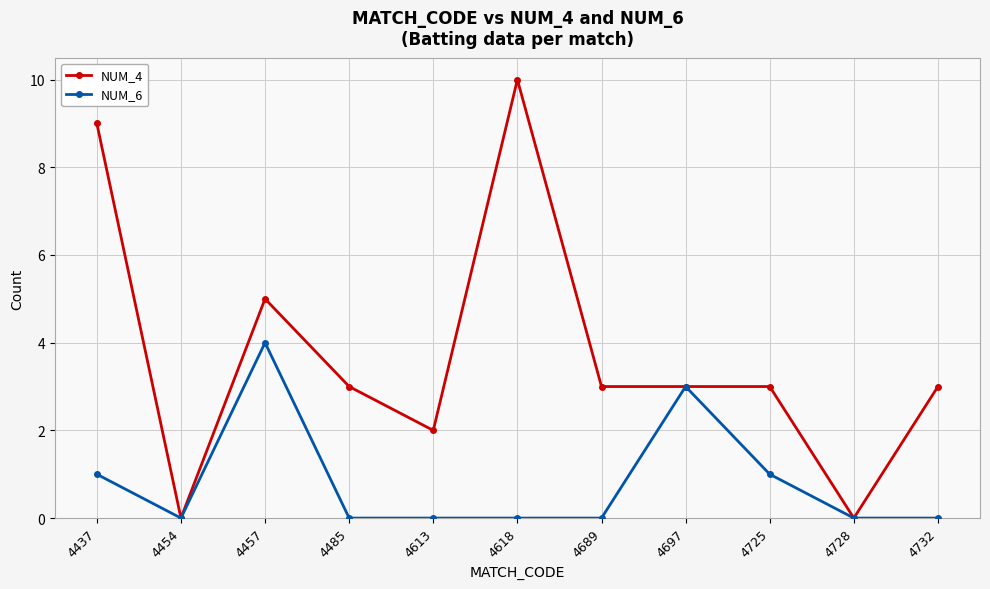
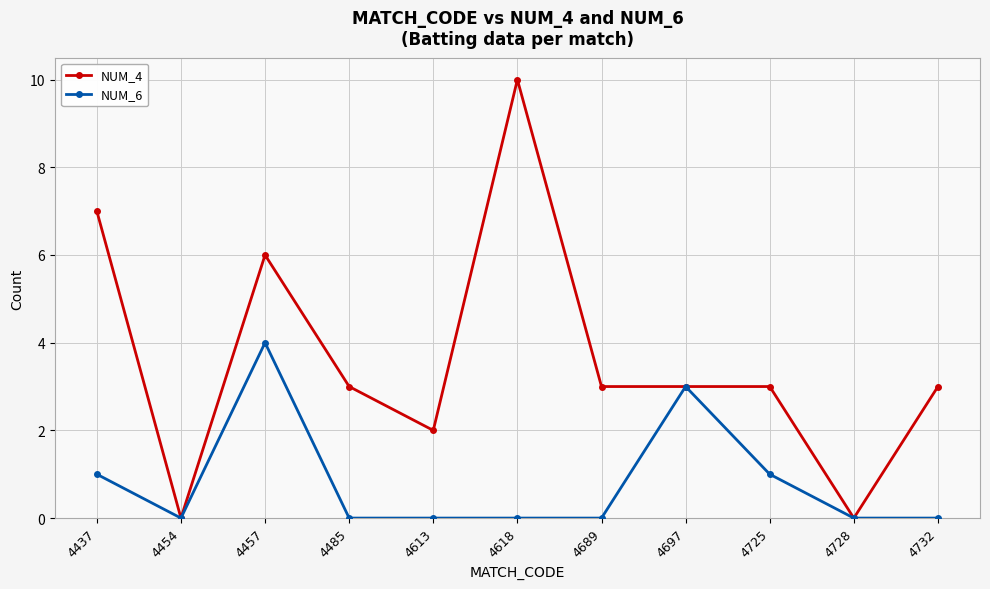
  {
    "NUM_4": {
-     "4437": 9,
-     "4457": 5,
+     "4437": 7,
+     "4457": 6,
      "4485": 3,
      "4613": 2,
      "4618": 10,
      "4689": 3,
      "4725": 3,
      "4732": 3
    },
    "NUM_6": {
      "4437": 1,
      "4457": 4,
      "4485": 0,
      "4613": 0,
      "4618": 0,
      "4689": 0,
      "4725": 1,
      "4732": 0
    }
  }
